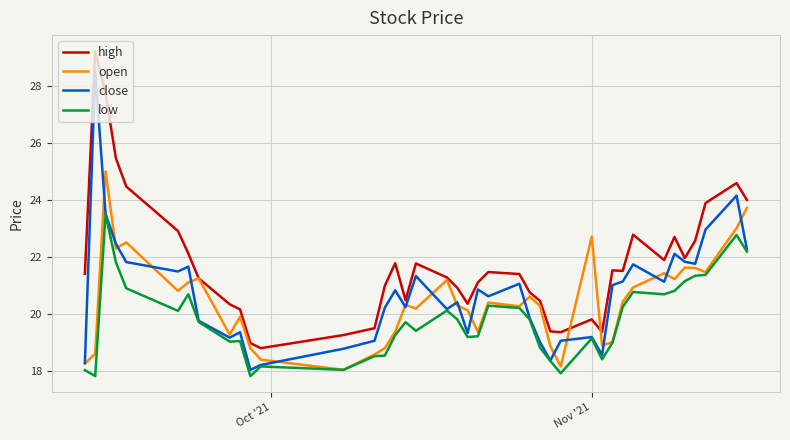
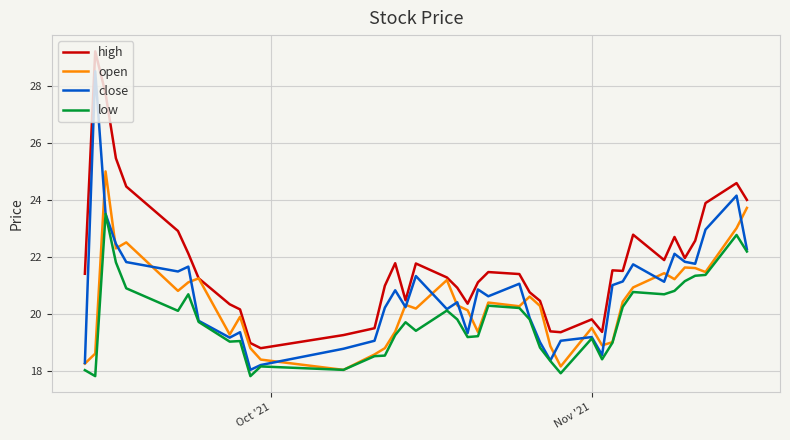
  {
    "high": {
      "Nov '21": 19.8
    },
    "open": {
-     "Nov '21": 22.7
+     "Nov '21": 19.5
    }
  }
